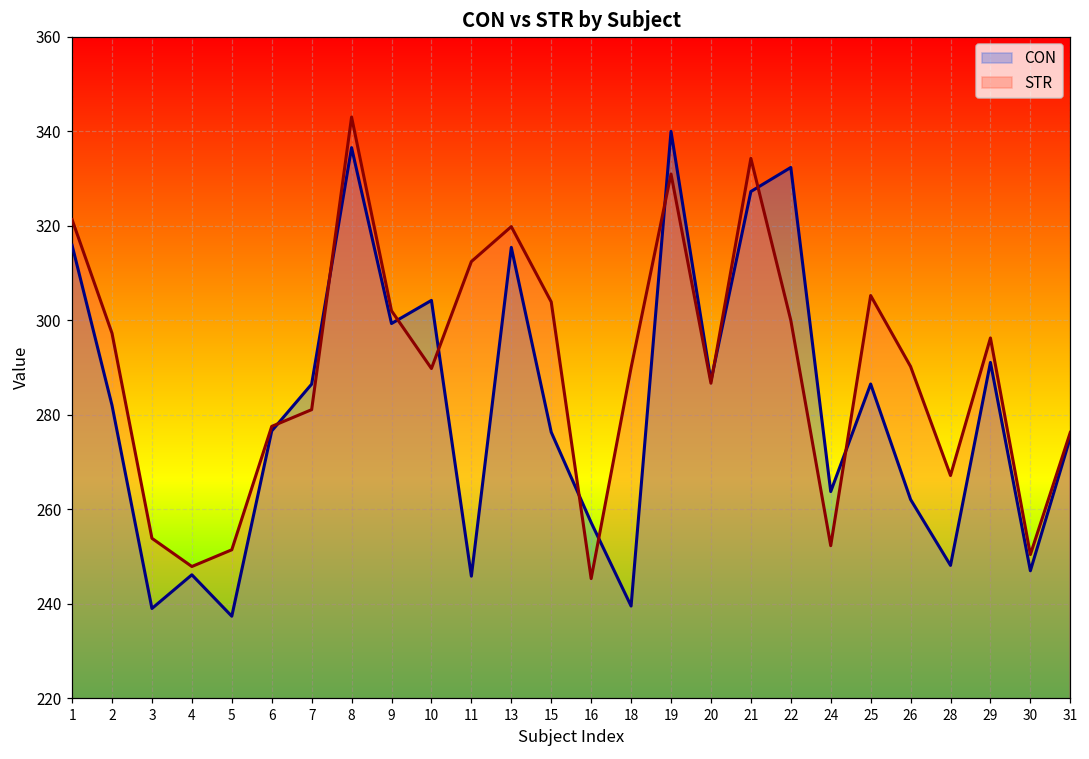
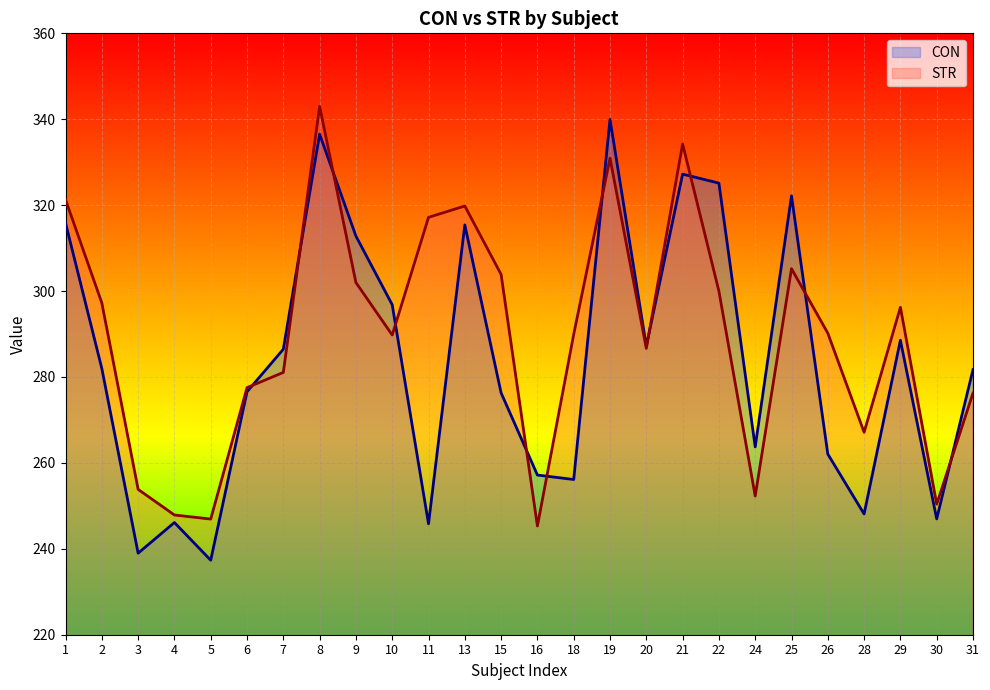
  {
    "CON": {
      "1": 316,
      "2": 282,
      "3": 239,
      "4": 246,
      "5": 237,
      "6": 277,
      "7": 286,
      "8": 337,
-     "9": 299,
-     "10": 304,
+     "9": 313,
+     "10": 297,
      "11": 246,
      "13": 315,
      "15": 276,
      "16": 257,
-     "18": 240,
+     "18": 256,
      "19": 340,
      "21": 327,
-     "22": 332,
+     "22": 325,
      "24": 264,
-     "25": 286,
+     "25": 322,
      "26": 262,
      "28": 248,
-     "29": 291,
+     "29": 289,
      "30": 247,
-     "31": 275
+     "31": 282
    },
    "STR": {
      "1": 321,
      "2": 297,
      "3": 254,
      "4": 248,
-     "5": 251,
+     "5": 247,
      "6": 278,
      "7": 281,
      "8": 343,
      "9": 302,
      "10": 290,
-     "11": 312,
+     "11": 317,
      "13": 320,
      "15": 304,
      "16": 245,
      "18": 290,
      "19": 331,
      "21": 334,
      "22": 300,
      "24": 252,
      "25": 305,
      "26": 290,
      "28": 267,
      "29": 296,
      "30": 250,
      "31": 276
    }
  }
